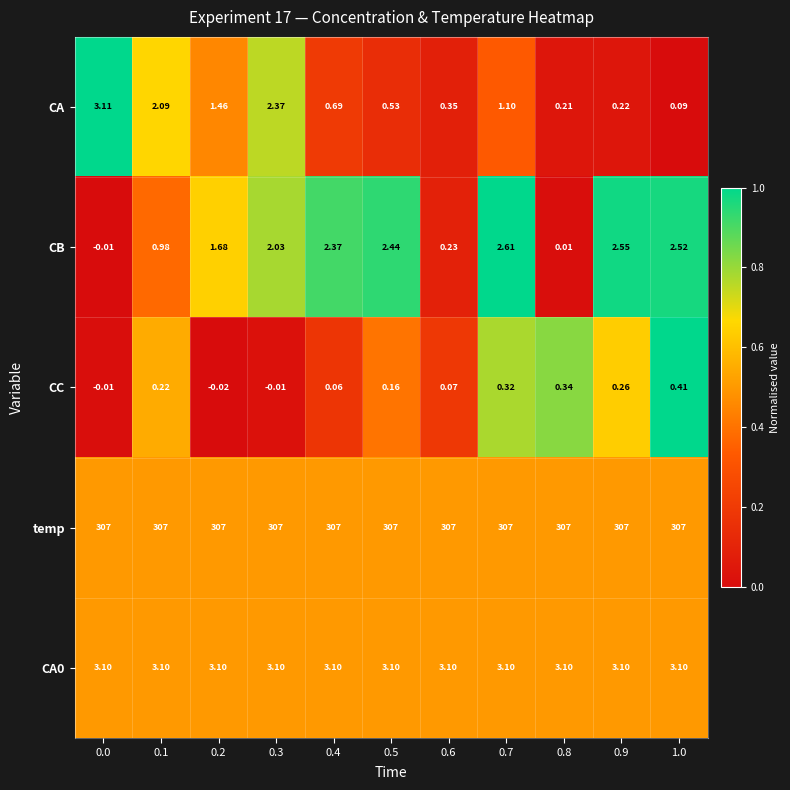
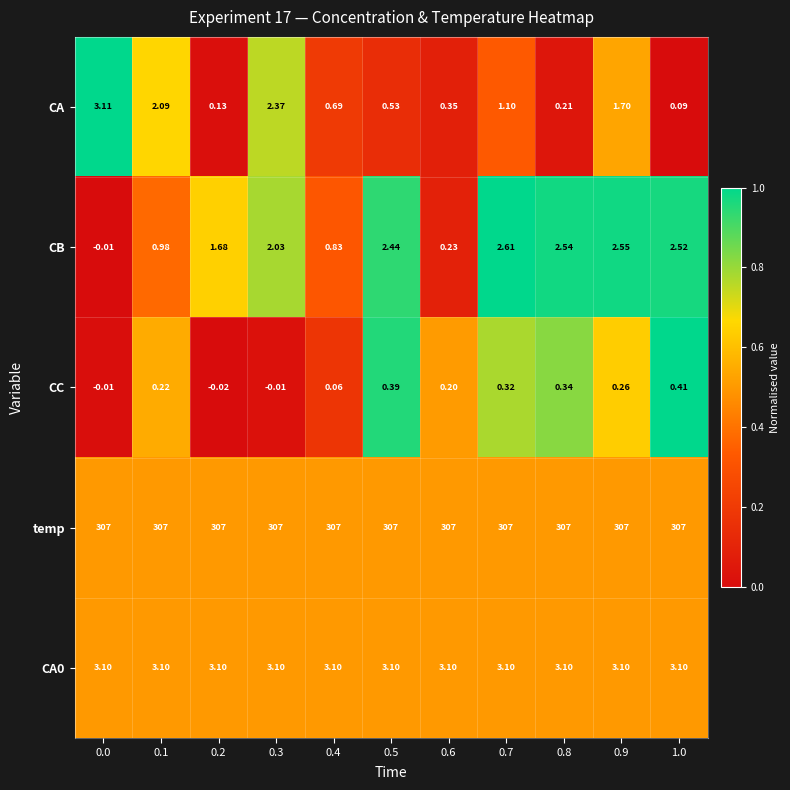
  {
    "CA": {
      "0.0": 3.11,
      "0.1": 2.09,
-     "0.2": 1.46,
+     "0.2": 0.13,
      "0.3": 2.37,
      "0.4": 0.69,
      "0.5": 0.53,
      "0.6": 0.35,
      "0.7": 1.10,
      "0.8": 0.21,
-     "0.9": 0.22,
+     "0.9": 1.70,
      "1.0": 0.09
    },
    "CB": {
      "0.0": -0.01,
      "0.1": 0.98,
      "0.2": 1.68,
      "0.3": 2.03,
-     "0.4": 2.37,
+     "0.4": 0.83,
      "0.5": 2.44,
      "0.6": 0.23,
      "0.7": 2.61,
-     "0.8": 0.01,
+     "0.8": 2.54,
      "0.9": 2.55,
      "1.0": 2.52
    },
    "CC": {
      "0.0": -0.01,
      "0.1": 0.22,
      "0.2": -0.02,
      "0.3": -0.01,
      "0.4": 0.06,
-     "0.5": 0.16,
-     "0.6": 0.07,
+     "0.5": 0.39,
+     "0.6": 0.20,
      "0.7": 0.32,
      "0.8": 0.34,
      "0.9": 0.26,
      "1.0": 0.41
    },
    "temp": {
      "0.0": 307,
      "0.1": 307,
      "0.2": 307,
      "0.3": 307,
      "0.4": 307,
      "0.5": 307,
      "0.6": 307,
      "0.7": 307,
      "0.8": 307,
      "0.9": 307,
      "1.0": 307
    },
    "CA0": {
      "0.0": 3.10,
      "0.1": 3.10,
      "0.2": 3.10,
      "0.3": 3.10,
      "0.4": 3.10,
      "0.5": 3.10,
      "0.6": 3.10,
      "0.7": 3.10,
      "0.8": 3.10,
      "0.9": 3.10,
      "1.0": 3.10
    }
  }
